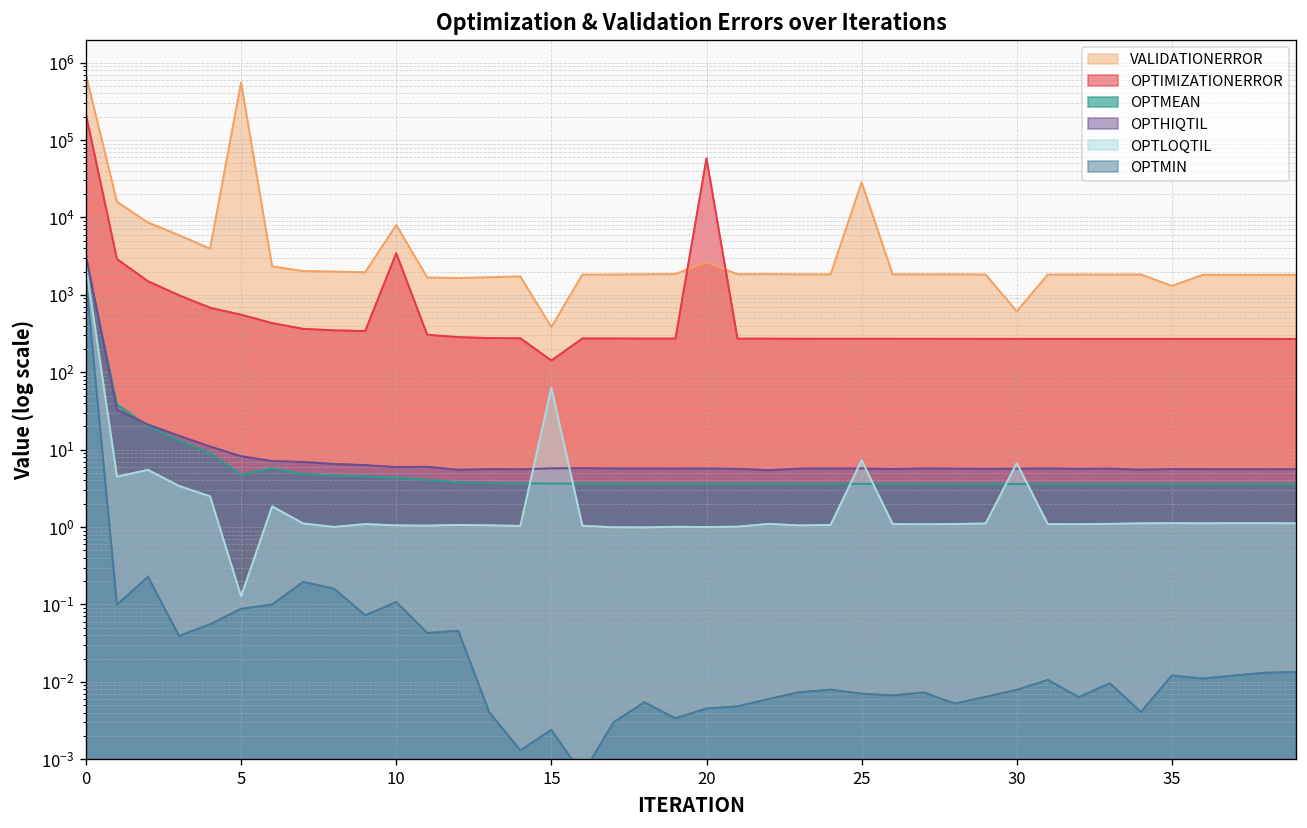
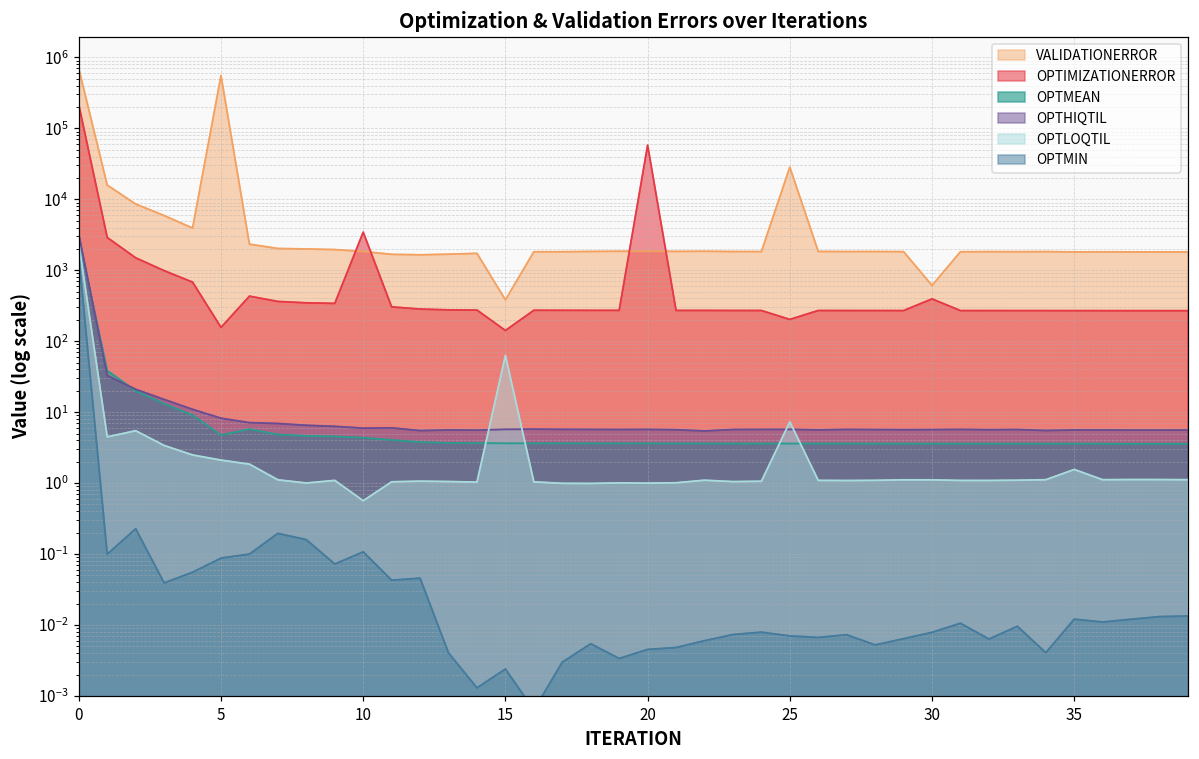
  {
    "VALIDATIONERROR": {
      "0": 700000,
      "5": 600000,
-     "10": 8000,
+     "10": 1800,
      "15": 400,
-     "20": 2700,
+     "20": 1900,
      "25": 30000,
      "30": 600,
-     "35": 1300
+     "35": 1800
    },
    "OPTIMIZATIONERROR": {
      "0": 210000,
-     "5": 600,
+     "5": 160,
      "10": 3000,
      "15": 140,
      "20": 60000,
-     "25": 270,
-     "30": 270,
+     "25": 200,
+     "30": 400,
      "35": 270
    },
    "OPTLOQTIL": {
      "0": 2400,
-     "5": 0.13,
-     "10": 1.1,
+     "5": 2.1,
+     "10": 0.6,
      "15": 60,
      "20": 1.0,
      "25": 7,
-     "30": 7,
-     "35": 1.1
+     "30": 1.1,
+     "35": 1.6
    }
  }
